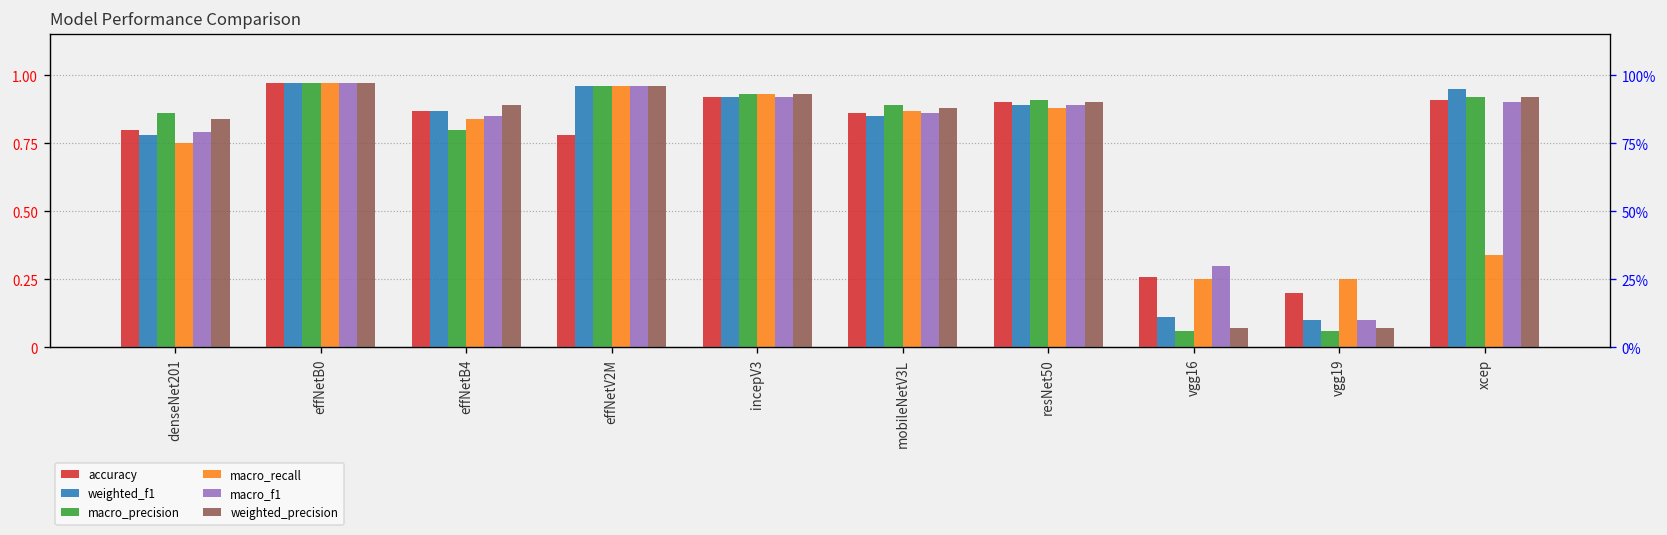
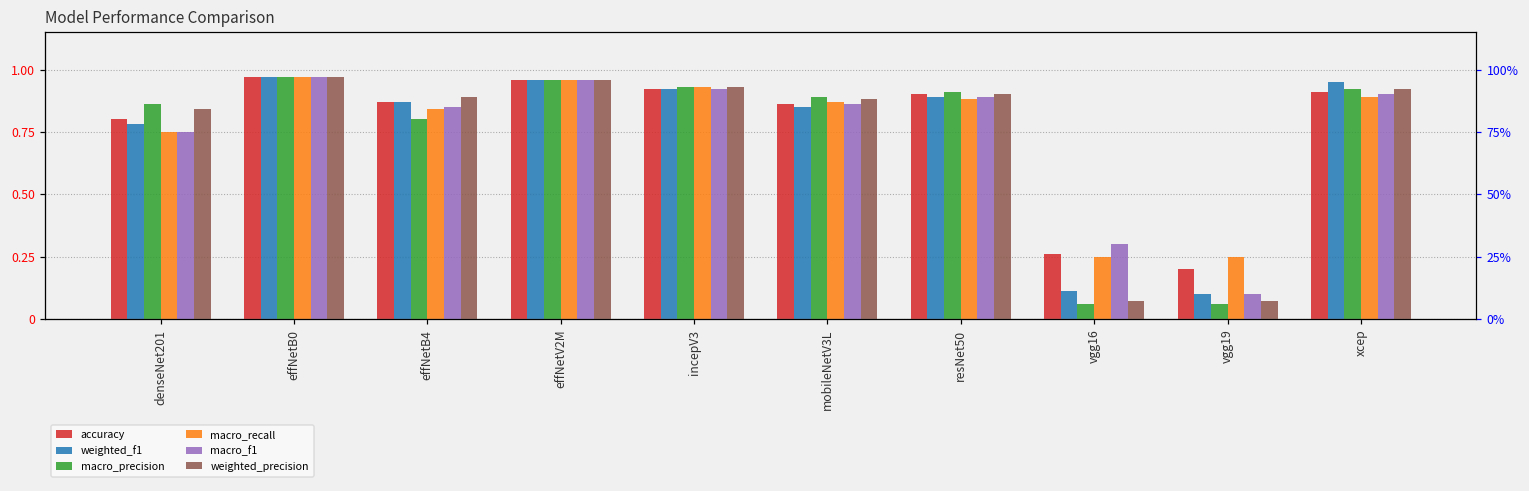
  {
    "accuracy": {
      "denseNet201": 0.80,
      "effNetB0": 0.97,
      "effNetB4": 0.87,
-     "effNetV2M": 0.78,
+     "effNetV2M": 0.96,
      "incepV3": 0.92,
      "mobileNetV3L": 0.86,
      "resNet50": 0.90,
      "vgg16": 0.26,
      "vgg19": 0.20,
      "xcep": 0.91
    },
    "weighted_f1": {
      "denseNet201": 0.78,
      "effNetB0": 0.97,
      "effNetB4": 0.87,
      "effNetV2M": 0.96,
      "incepV3": 0.92,
      "mobileNetV3L": 0.85,
      "resNet50": 0.89,
      "vgg16": 0.11,
      "vgg19": 0.10,
      "xcep": 0.95
    },
    "macro_precision": {
      "denseNet201": 0.86,
      "effNetB0": 0.97,
      "effNetB4": 0.80,
      "effNetV2M": 0.96,
      "incepV3": 0.93,
      "mobileNetV3L": 0.89,
      "resNet50": 0.91,
      "vgg16": 0.06,
      "vgg19": 0.06,
      "xcep": 0.92
    },
    "macro_recall": {
      "denseNet201": 0.75,
      "effNetB0": 0.97,
      "effNetB4": 0.84,
      "effNetV2M": 0.96,
      "incepV3": 0.93,
      "mobileNetV3L": 0.87,
      "resNet50": 0.88,
      "vgg16": 0.25,
      "vgg19": 0.25,
-     "xcep": 0.34
+     "xcep": 0.89
    },
    "macro_f1": {
-     "denseNet201": 0.79,
+     "denseNet201": 0.75,
      "effNetB0": 0.97,
      "effNetB4": 0.85,
      "effNetV2M": 0.96,
      "incepV3": 0.92,
      "mobileNetV3L": 0.86,
      "resNet50": 0.89,
      "vgg16": 0.30,
      "vgg19": 0.10,
      "xcep": 0.90
    },
    "weighted_precision": {
      "denseNet201": 0.84,
      "effNetB0": 0.97,
      "effNetB4": 0.89,
      "effNetV2M": 0.96,
      "incepV3": 0.93,
      "mobileNetV3L": 0.88,
      "resNet50": 0.90,
      "vgg16": 0.07,
      "vgg19": 0.07,
      "xcep": 0.92
    }
  }
